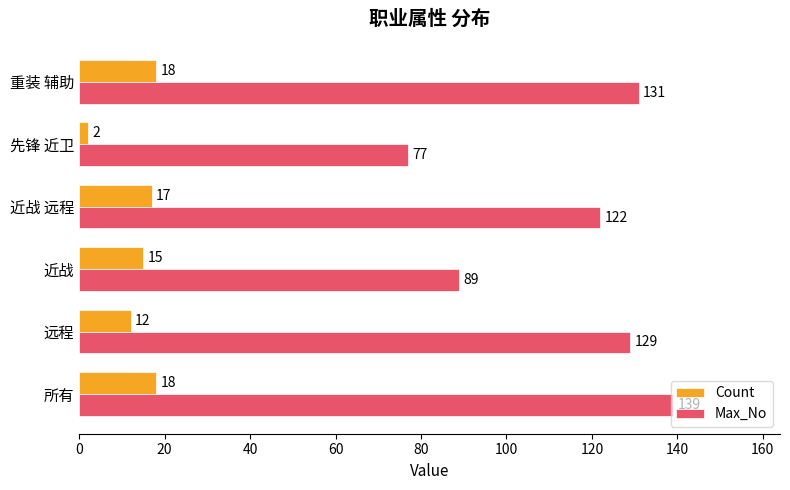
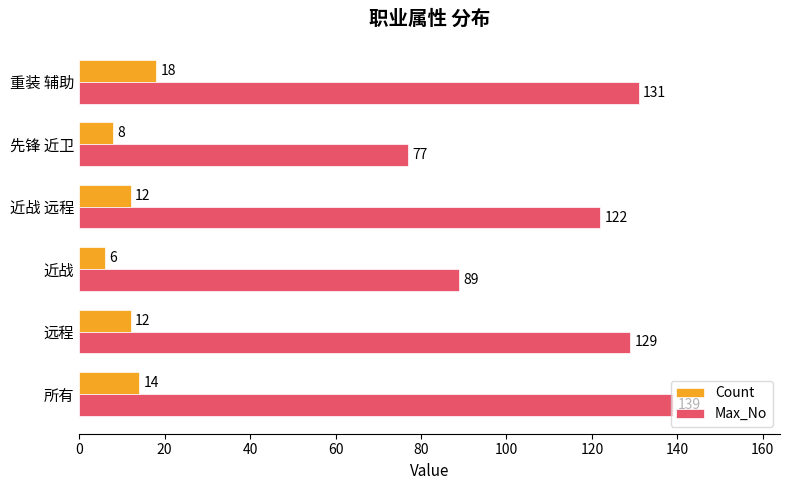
  {
    "Count": {
      "重装 辅助": 18,
-     "先锋 近卫": 2,
-     "近战 远程": 17,
-     "近战": 15,
+     "先锋 近卫": 8,
+     "近战 远程": 12,
+     "近战": 6,
      "远程": 12,
-     "所有": 18
+     "所有": 14
    },
    "Max_No": {
      "重装 辅助": 131,
      "先锋 近卫": 77,
      "近战 远程": 122,
      "近战": 89,
      "远程": 129
    }
  }
